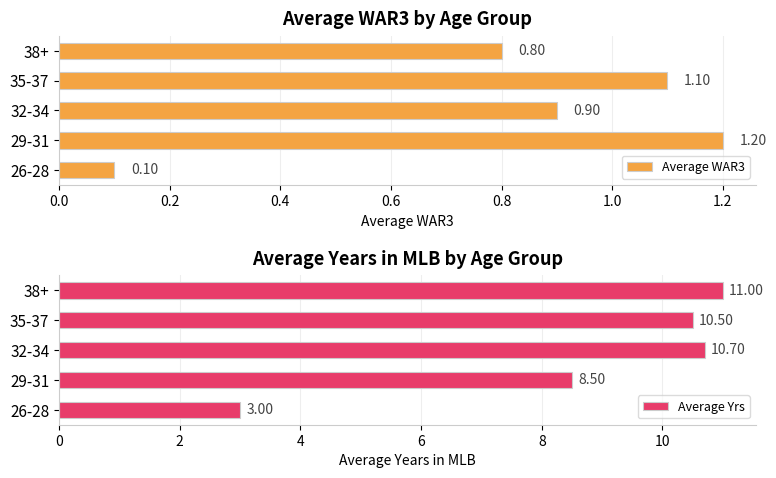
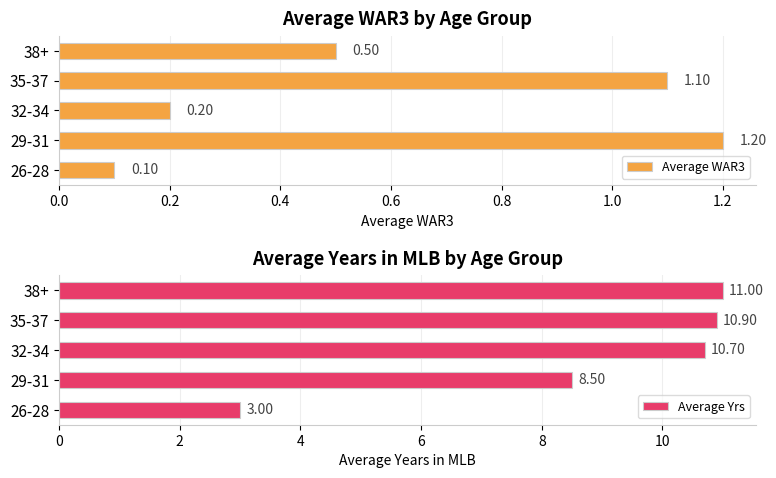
  {
    "Average WAR3 by Age Group": {
-     "38+": 0.80,
+     "38+": 0.50,
      "35-37": 1.10,
-     "32-34": 0.90,
+     "32-34": 0.20,
      "29-31": 1.20,
      "26-28": 0.10
    },
    "Average Years in MLB by Age Group": {
      "38+": 11.00,
-     "35-37": 10.50,
+     "35-37": 10.90,
      "32-34": 10.70,
      "29-31": 8.50,
      "26-28": 3.00
    }
  }
